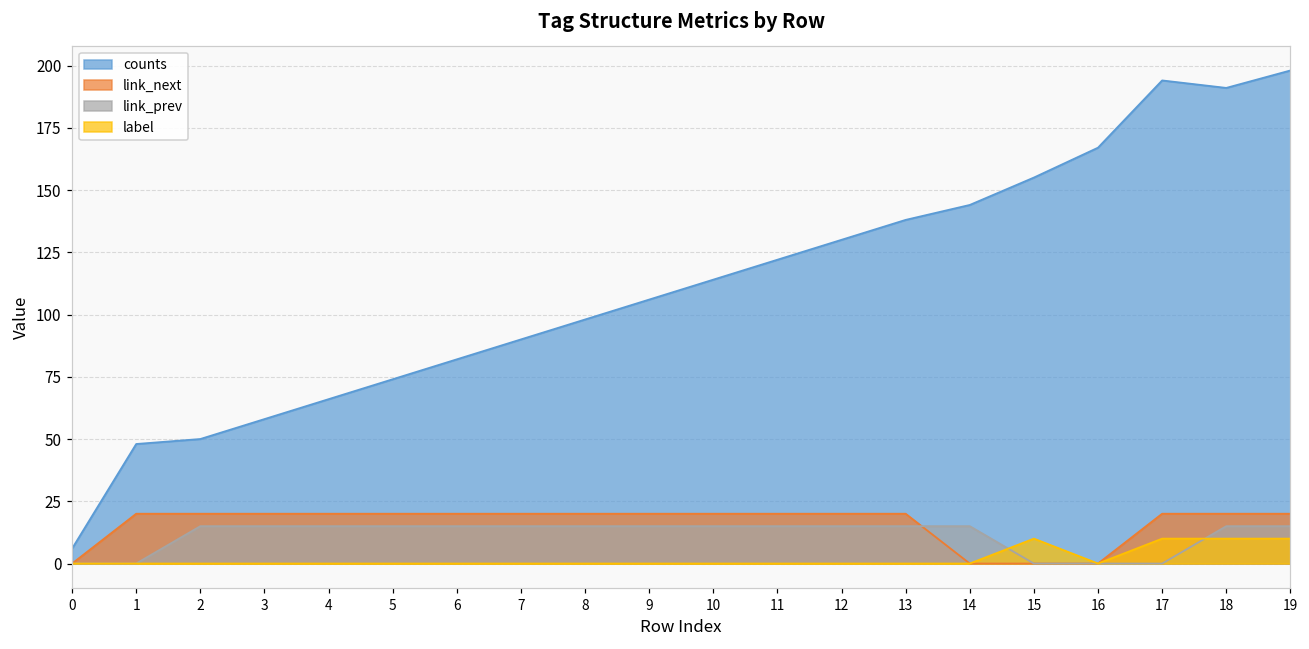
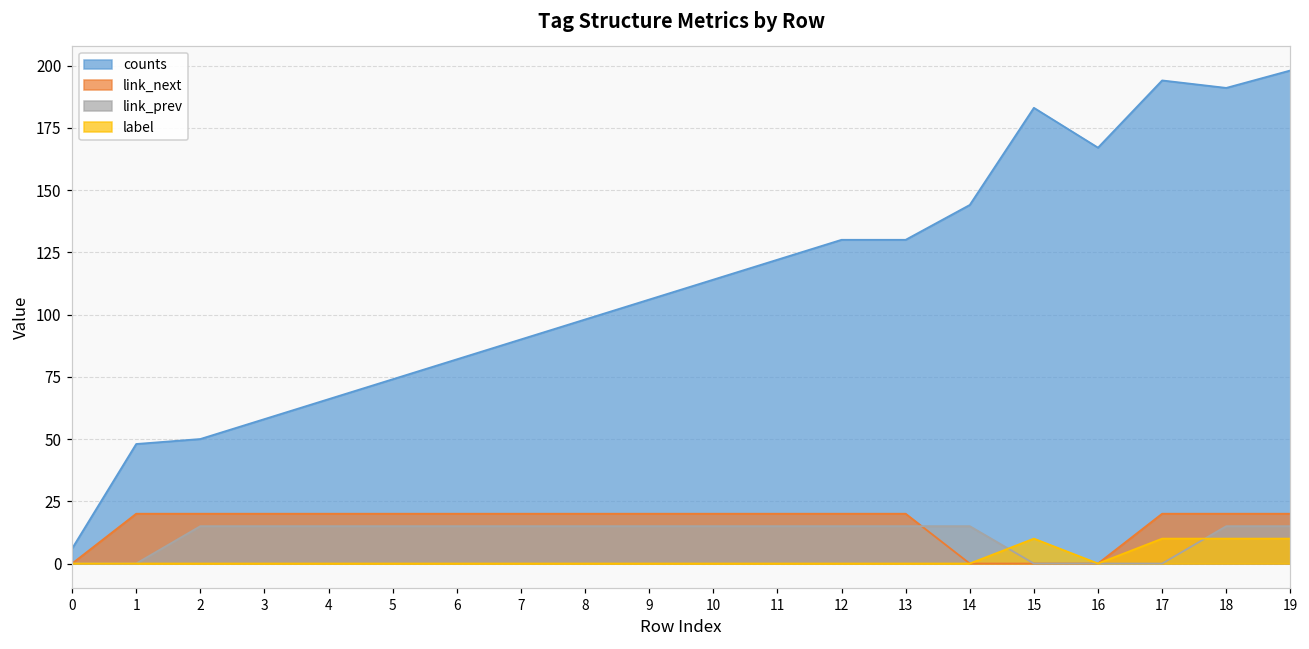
  {
    "counts": {
      "0": 6,
      "1": 48,
      "2": 50,
      "3": 58,
      "4": 66,
      "5": 74,
      "6": 82,
      "7": 90,
      "8": 98,
      "9": 106,
      "10": 114,
      "11": 122,
      "12": 130,
-     "13": 138,
+     "13": 130,
      "14": 144,
-     "15": 155,
+     "15": 183,
      "16": 167,
      "17": 194,
      "18": 191,
      "19": 198
    },
    "link_next": {
      "1": 20,
      "2": 20,
      "3": 20,
      "4": 20,
      "5": 20,
      "6": 20,
      "7": 20,
      "8": 20,
      "9": 20,
      "10": 20,
      "11": 20,
      "12": 20,
      "13": 20,
      "17": 20,
      "18": 20,
      "19": 20
    },
    "link_prev": {
      "2": 15,
      "3": 15,
      "4": 15,
      "5": 15,
      "6": 15,
      "7": 15,
      "8": 15,
      "9": 15,
      "10": 15,
      "11": 15,
      "12": 15,
      "13": 15,
      "14": 15,
      "17": 0,
      "18": 15,
      "19": 15
    },
    "label": {
      "2": 0,
      "3": 0,
      "4": 0,
      "5": 0,
      "6": 0,
      "7": 0,
      "8": 0,
      "9": 0,
      "10": 0,
      "11": 0,
      "12": 0,
      "13": 0,
      "15": 10,
      "17": 10,
      "18": 10,
      "19": 10
    }
  }
